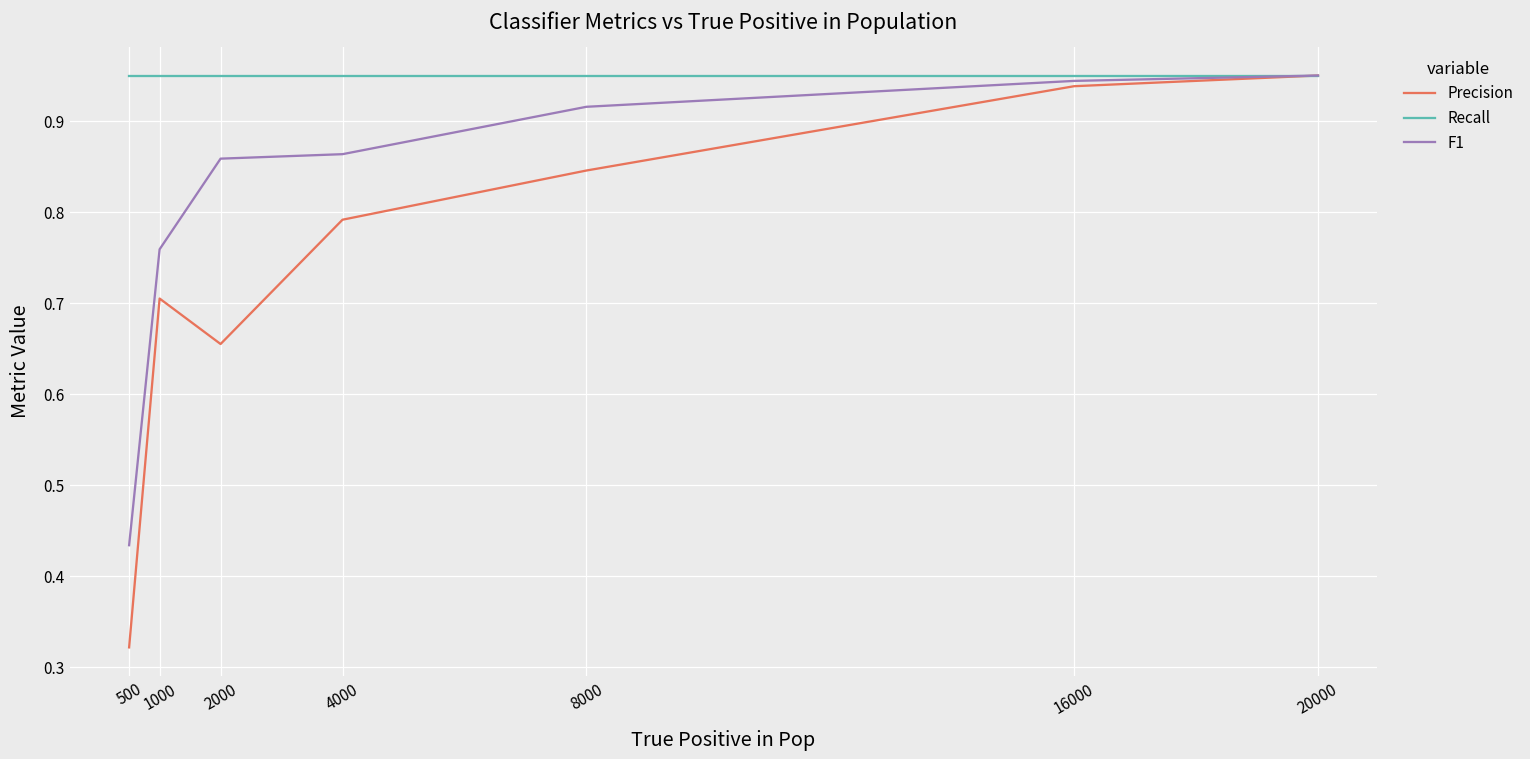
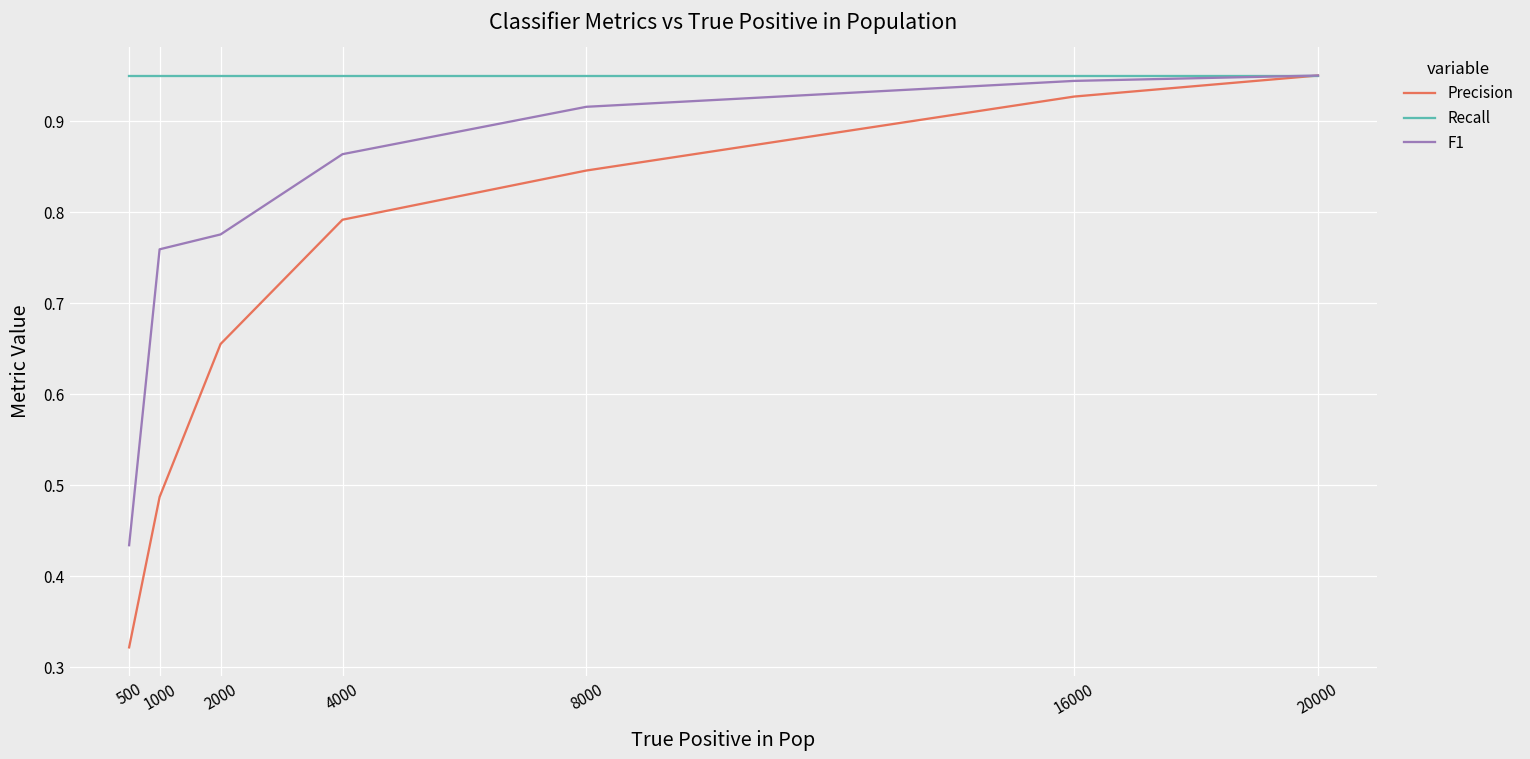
  {
    "Precision": {
      "500": 0.32,
-     "1000": 0.71,
+     "1000": 0.49,
      "2000": 0.66,
      "4000": 0.79,
      "8000": 0.85,
-     "16000": 0.94
+     "16000": 0.93
    },
    "Recall": {
      "500": 0.95,
      "1000": 0.95,
      "2000": 0.95,
      "4000": 0.95,
      "8000": 0.95,
      "16000": 0.95
    },
    "F1": {
      "500": 0.43,
      "1000": 0.76,
-     "2000": 0.86,
+     "2000": 0.78,
      "4000": 0.86,
      "8000": 0.92,
      "16000": 0.94
    }
  }
